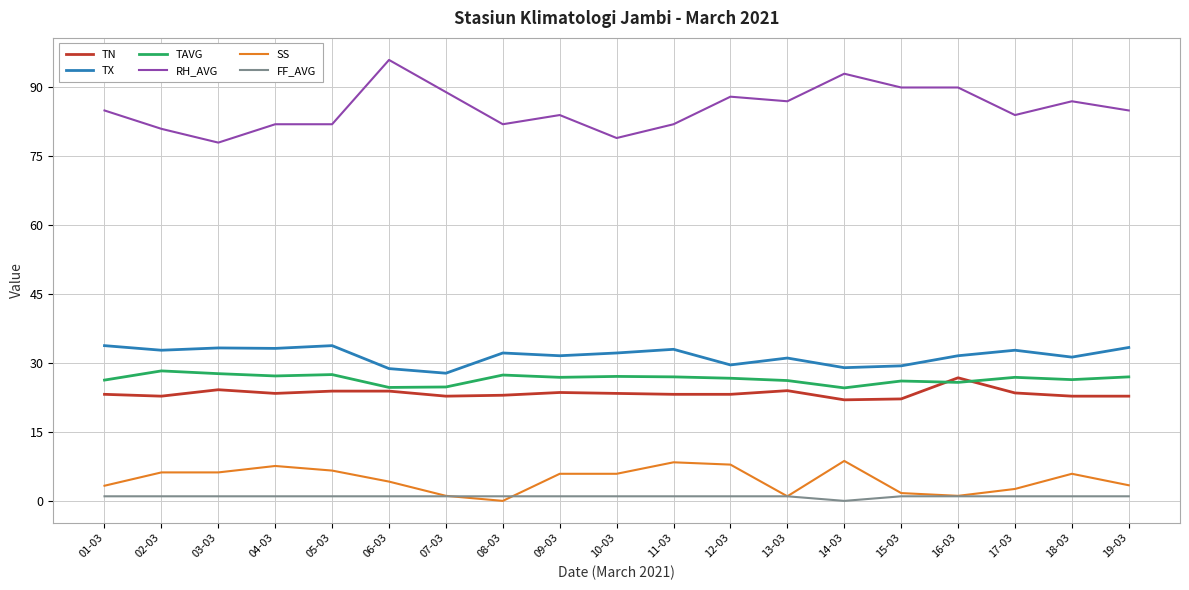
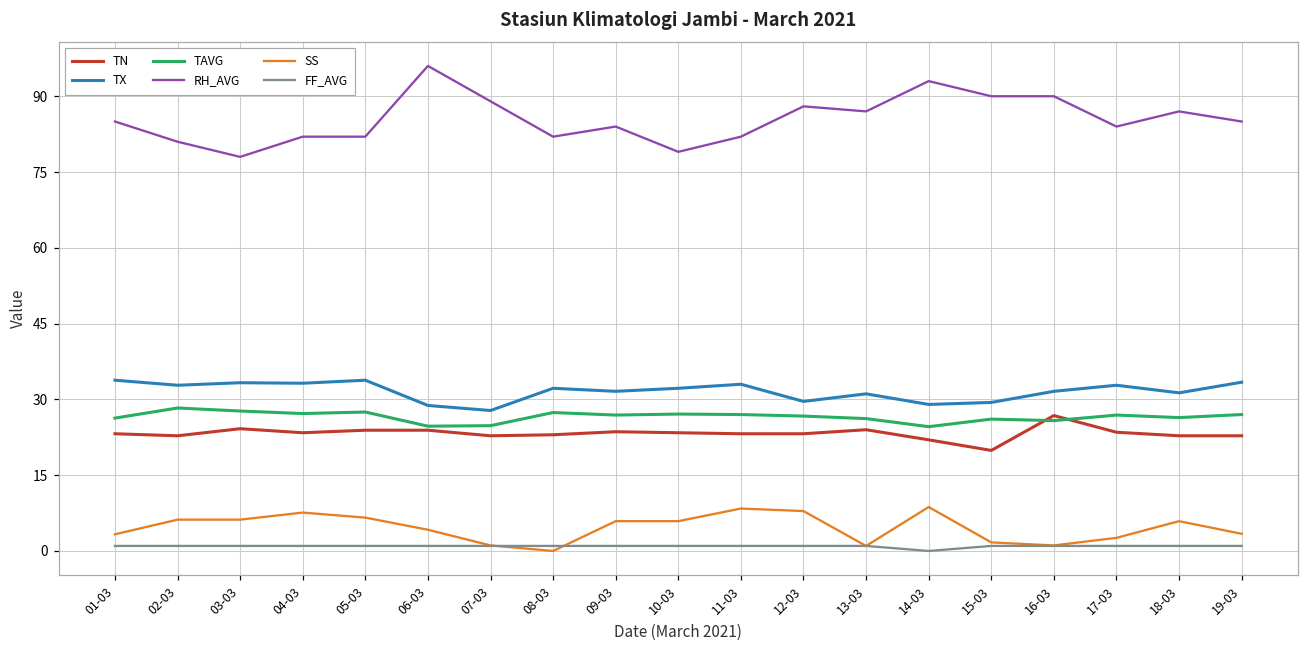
  {
    "TN": {
      "01-03": 23,
      "02-03": 23,
      "03-03": 24,
      "04-03": 23,
      "05-03": 24,
      "06-03": 24,
      "07-03": 23,
      "08-03": 23,
      "09-03": 24,
      "10-03": 23,
      "11-03": 23,
      "12-03": 23,
      "13-03": 24,
      "14-03": 22,
-     "15-03": 22,
+     "15-03": 20,
      "16-03": 27,
      "17-03": 24,
      "18-03": 23,
      "19-03": 23
    },
    "TX": {
      "01-03": 34,
      "02-03": 33,
      "03-03": 33,
      "04-03": 33,
      "05-03": 34,
      "06-03": 29,
      "07-03": 28,
      "08-03": 32,
      "09-03": 32,
      "10-03": 32,
      "11-03": 33,
      "12-03": 30,
      "13-03": 31,
      "14-03": 29,
      "15-03": 29,
      "16-03": 32,
      "17-03": 33,
      "18-03": 31,
      "19-03": 33
    },
    "TAVG": {
      "01-03": 26,
      "02-03": 28,
      "03-03": 28,
      "04-03": 27,
      "05-03": 28,
      "06-03": 25,
      "07-03": 25,
      "08-03": 27,
      "09-03": 27,
      "10-03": 27,
      "11-03": 27,
      "12-03": 27,
      "13-03": 26,
      "14-03": 25,
      "15-03": 26,
      "16-03": 26,
      "17-03": 27,
      "18-03": 26,
      "19-03": 27
    },
    "RH_AVG": {
      "01-03": 85,
      "02-03": 81,
      "03-03": 78,
      "04-03": 82,
      "05-03": 82,
      "06-03": 96,
      "07-03": 89,
      "08-03": 82,
      "09-03": 84,
      "10-03": 79,
      "11-03": 82,
      "12-03": 88,
      "13-03": 87,
      "14-03": 93,
      "15-03": 90,
      "16-03": 90,
      "17-03": 84,
      "18-03": 87,
      "19-03": 85
    },
    "SS": {
      "01-03": 3,
      "02-03": 6,
      "03-03": 6,
      "04-03": 8,
      "05-03": 7,
      "06-03": 4,
      "08-03": 0,
      "09-03": 6,
      "10-03": 6,
      "11-03": 8,
      "12-03": 8,
      "14-03": 9,
      "15-03": 2,
      "17-03": 3,
      "18-03": 6,
      "19-03": 3
    },
    "FF_AVG": {
      "01-03": 1,
      "02-03": 1,
      "03-03": 1,
      "04-03": 1,
      "05-03": 1,
      "06-03": 1,
      "08-03": 1,
      "09-03": 1,
      "10-03": 1,
      "11-03": 1,
      "12-03": 1,
      "14-03": 0,
      "15-03": 1,
      "17-03": 1,
      "18-03": 1,
      "19-03": 1
    }
  }
